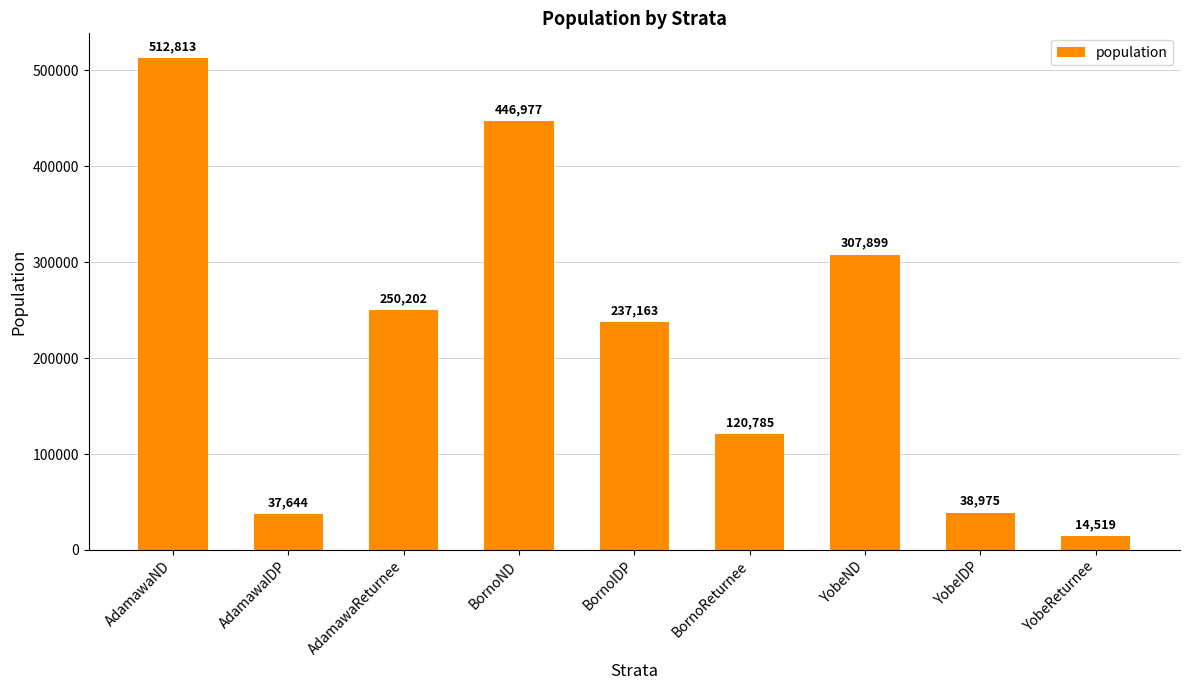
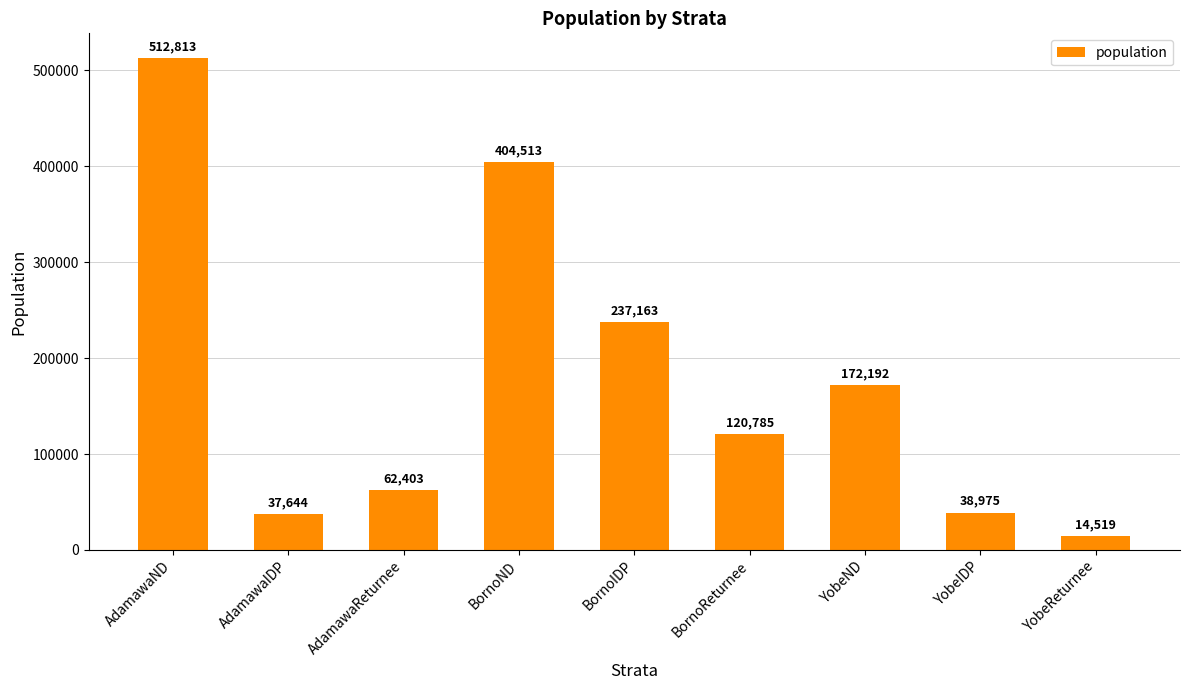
  {
    "AdamawaND": "512,813",
    "AdamawaIDP": "37,644",
-   "AdamawaReturnee": "250,202",
-   "BornoND": "446,977",
+   "AdamawaReturnee": "62,403",
+   "BornoND": "404,513",
    "BornoIDP": "237,163",
    "BornoReturnee": "120,785",
-   "YobeND": "307,899",
+   "YobeND": "172,192",
    "YobeIDP": "38,975",
    "YobeReturnee": "14,519"
  }
